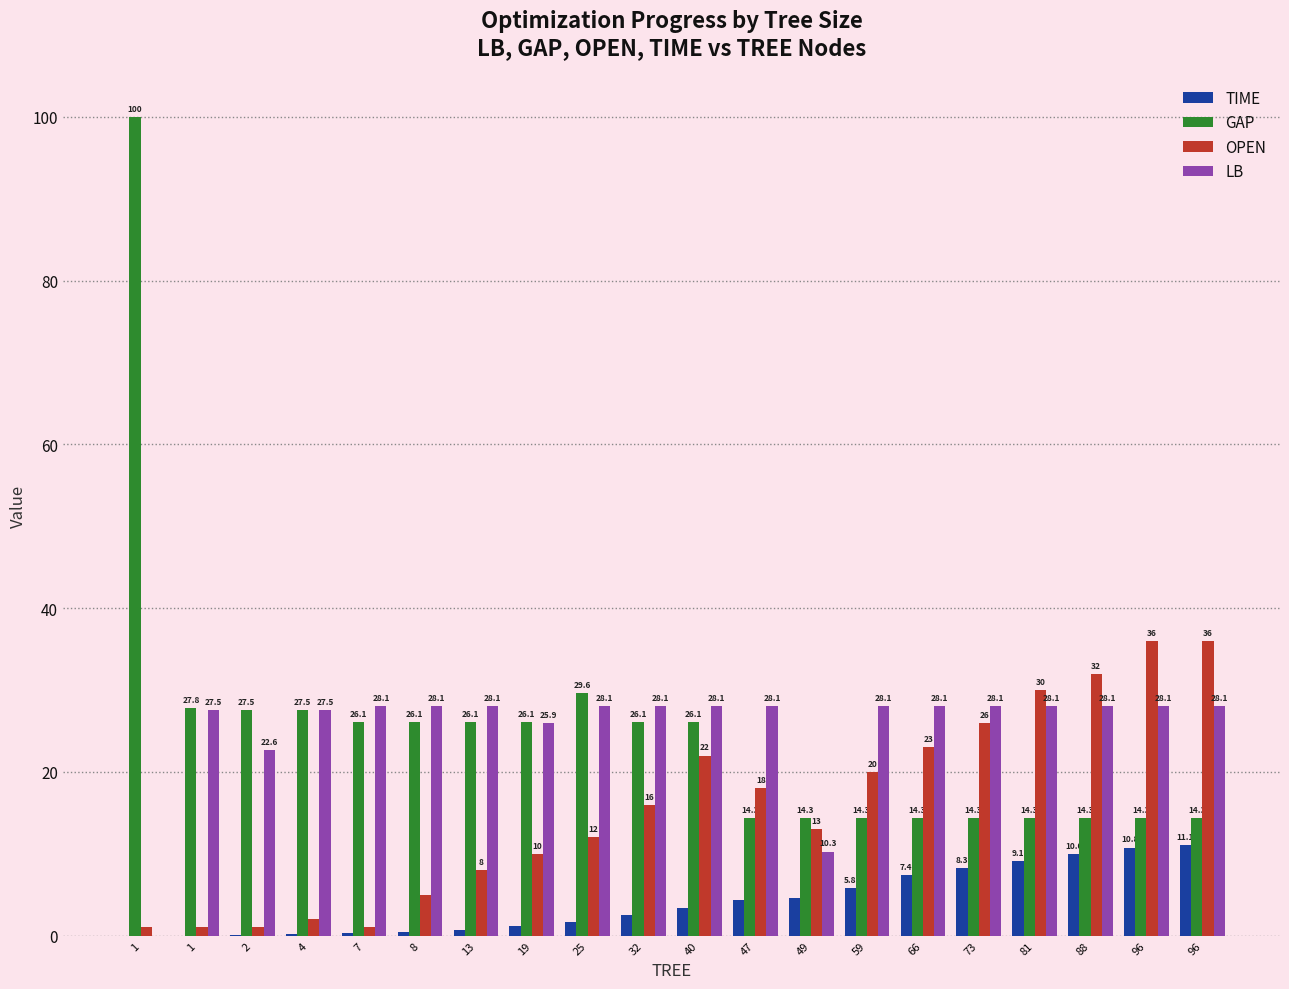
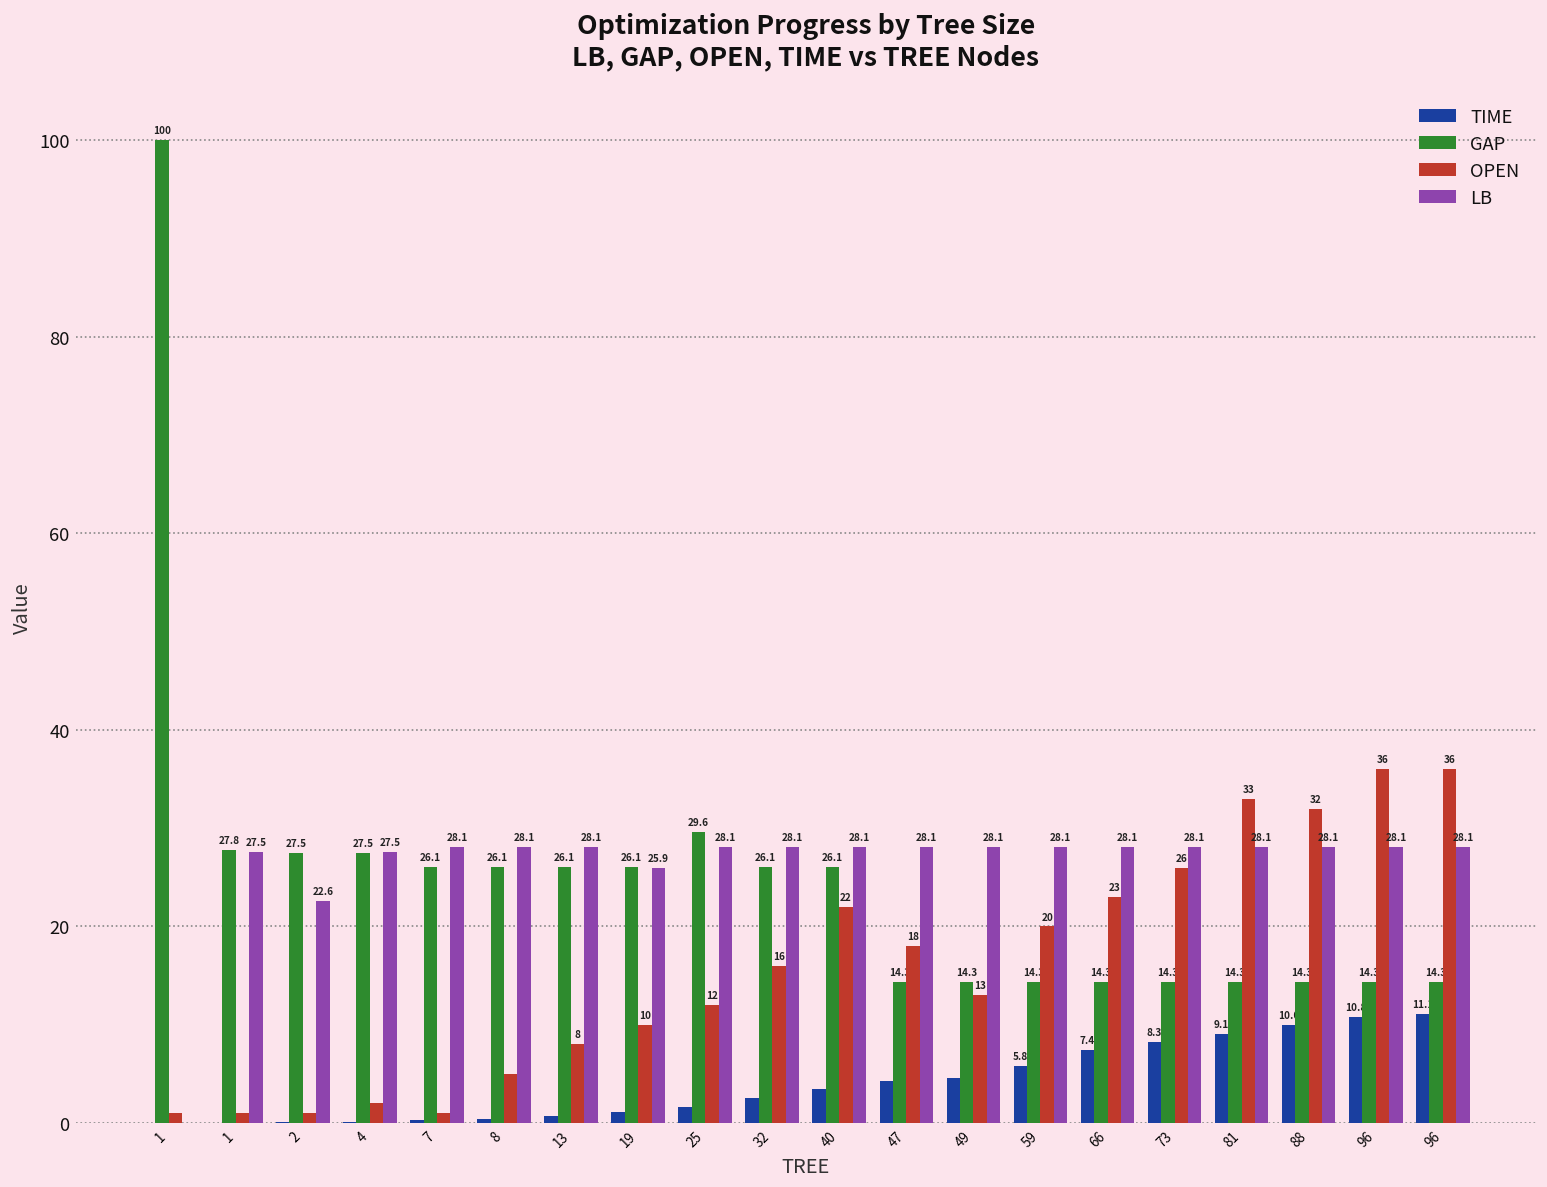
  {
    "TIME": {
      "59": 5.8,
      "66": 7.4,
      "73": 8.3,
      "81": 9.1,
      "88": 10.0
    },
    "GAP": {
      "2": 27.5,
      "4": 27.5,
      "7": 26.1,
      "8": 26.1,
      "13": 26.1,
      "19": 26.1,
      "25": 29.6,
      "32": 26.1,
      "40": 26.1,
      "47": 14.3,
      "49": 14.3,
      "59": 14.3,
      "66": 14.3,
      "73": 14.3,
      "81": 14.3,
      "88": 14.3
    },
    "OPEN": {
      "13": 8,
      "19": 10,
      "25": 12,
      "32": 16,
      "40": 22,
      "47": 18,
      "49": 13,
      "59": 20,
      "66": 23,
      "73": 26,
-     "81": 30,
+     "81": 33,
      "88": 32
    },
    "LB": {
      "2": 22.6,
      "4": 27.5,
      "7": 28.1,
      "8": 28.1,
      "13": 28.1,
      "19": 25.9,
      "25": 28.1,
      "32": 28.1,
      "40": 28.1,
      "47": 28.1,
-     "49": 10.3,
+     "49": 28.1,
      "59": 28.1,
      "66": 28.1,
      "73": 28.1,
      "81": 28.1,
      "88": 28.1
    }
  }
